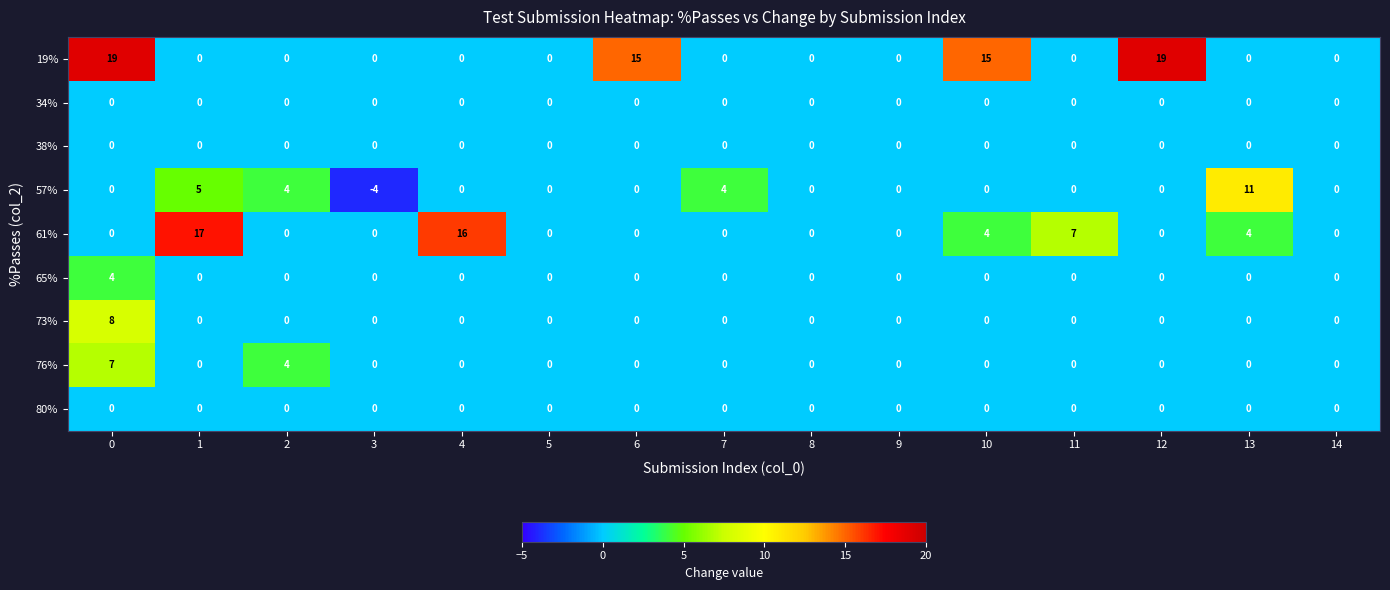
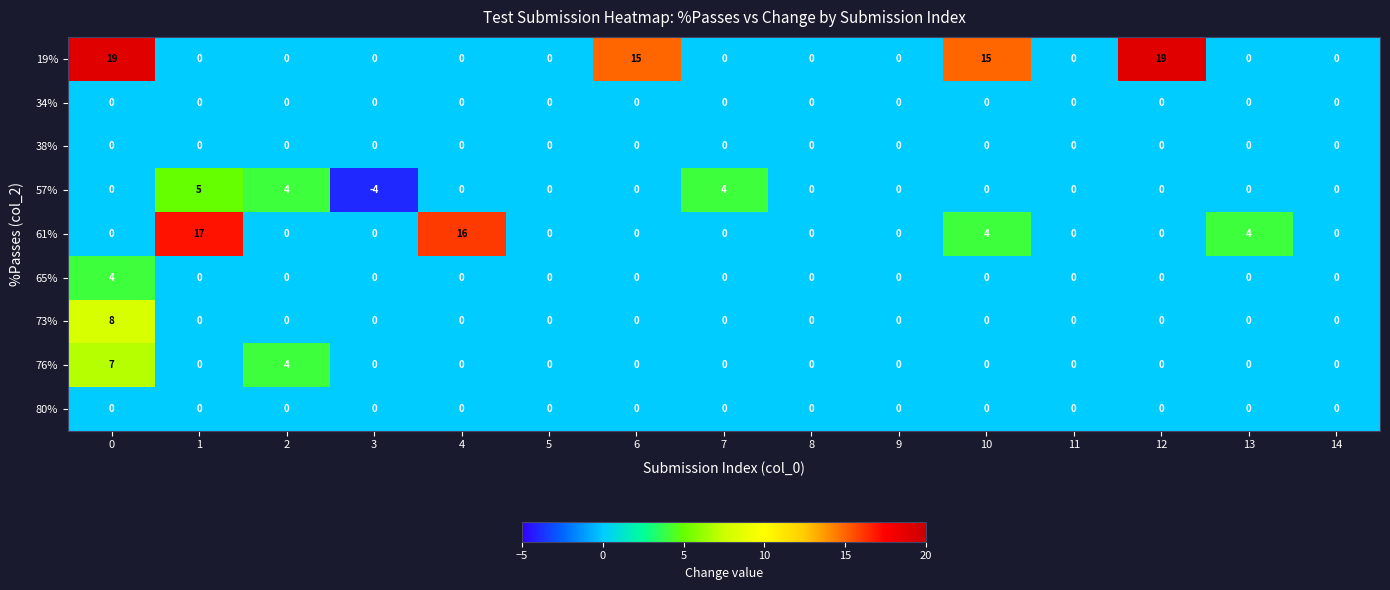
  {
    "19%": {
      "0": 19,
      "1": 0,
      "2": 0,
      "3": 0,
      "4": 0,
      "5": 0,
      "6": 15,
      "7": 0,
      "8": 0,
      "9": 0,
      "10": 15,
      "11": 0,
      "12": 19,
      "13": 0,
      "14": 0
    },
    "34%": {
      "0": 0,
      "1": 0,
      "2": 0,
      "3": 0,
      "4": 0,
      "5": 0,
      "6": 0,
      "7": 0,
      "8": 0,
      "9": 0,
      "10": 0,
      "11": 0,
      "12": 0,
      "13": 0,
      "14": 0
    },
    "38%": {
      "0": 0,
      "1": 0,
      "2": 0,
      "3": 0,
      "4": 0,
      "5": 0,
      "6": 0,
      "7": 0,
      "8": 0,
      "9": 0,
      "10": 0,
      "11": 0,
      "12": 0,
      "13": 0,
      "14": 0
    },
    "57%": {
      "0": 0,
      "1": 5,
      "2": 4,
      "3": -4,
      "4": 0,
      "5": 0,
      "6": 0,
      "7": 4,
      "8": 0,
      "9": 0,
      "10": 0,
      "11": 0,
      "12": 0,
-     "13": 11,
+     "13": 0,
      "14": 0
    },
    "61%": {
      "0": 0,
      "1": 17,
      "2": 0,
      "3": 0,
      "4": 16,
      "5": 0,
      "6": 0,
      "7": 0,
      "8": 0,
      "9": 0,
      "10": 4,
-     "11": 7,
+     "11": 0,
      "12": 0,
      "13": 4,
      "14": 0
    },
    "65%": {
      "0": 4,
      "1": 0,
      "2": 0,
      "3": 0,
      "4": 0,
      "5": 0,
      "6": 0,
      "7": 0,
      "8": 0,
      "9": 0,
      "10": 0,
      "11": 0,
      "12": 0,
      "13": 0,
      "14": 0
    },
    "73%": {
      "0": 8,
      "1": 0,
      "2": 0,
      "3": 0,
      "4": 0,
      "5": 0,
      "6": 0,
      "7": 0,
      "8": 0,
      "9": 0,
      "10": 0,
      "11": 0,
      "12": 0,
      "13": 0,
      "14": 0
    },
    "76%": {
      "0": 7,
      "1": 0,
      "2": 4,
      "3": 0,
      "4": 0,
      "5": 0,
      "6": 0,
      "7": 0,
      "8": 0,
      "9": 0,
      "10": 0,
      "11": 0,
      "12": 0,
      "13": 0,
      "14": 0
    },
    "80%": {
      "0": 0,
      "1": 0,
      "2": 0,
      "3": 0,
      "4": 0,
      "5": 0,
      "6": 0,
      "7": 0,
      "8": 0,
      "9": 0,
      "10": 0,
      "11": 0,
      "12": 0,
      "13": 0,
      "14": 0
    }
  }
